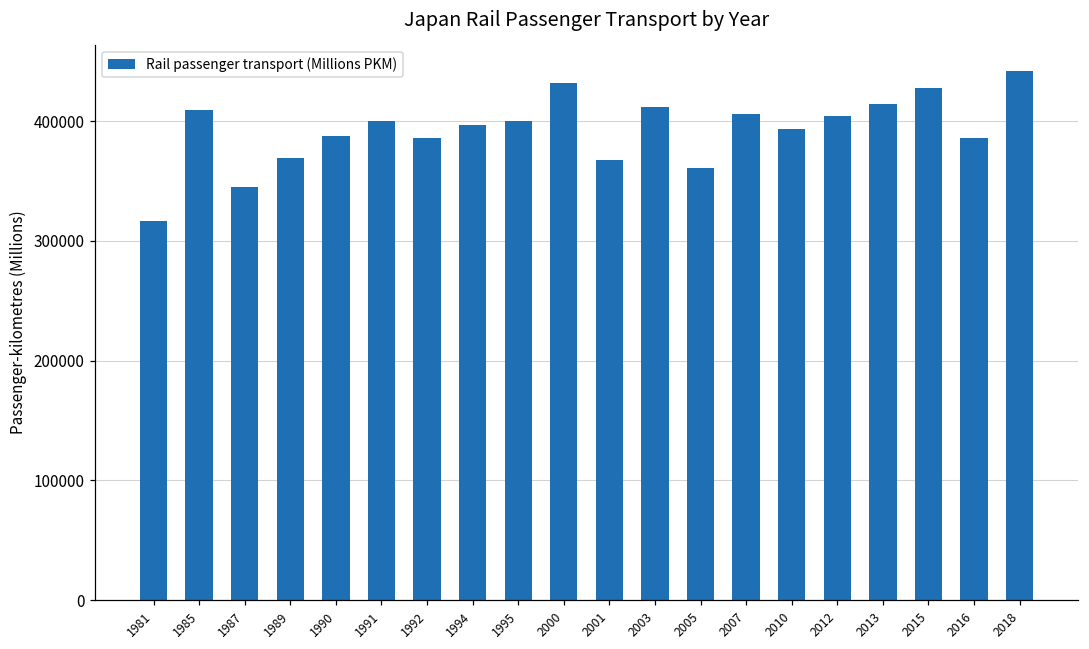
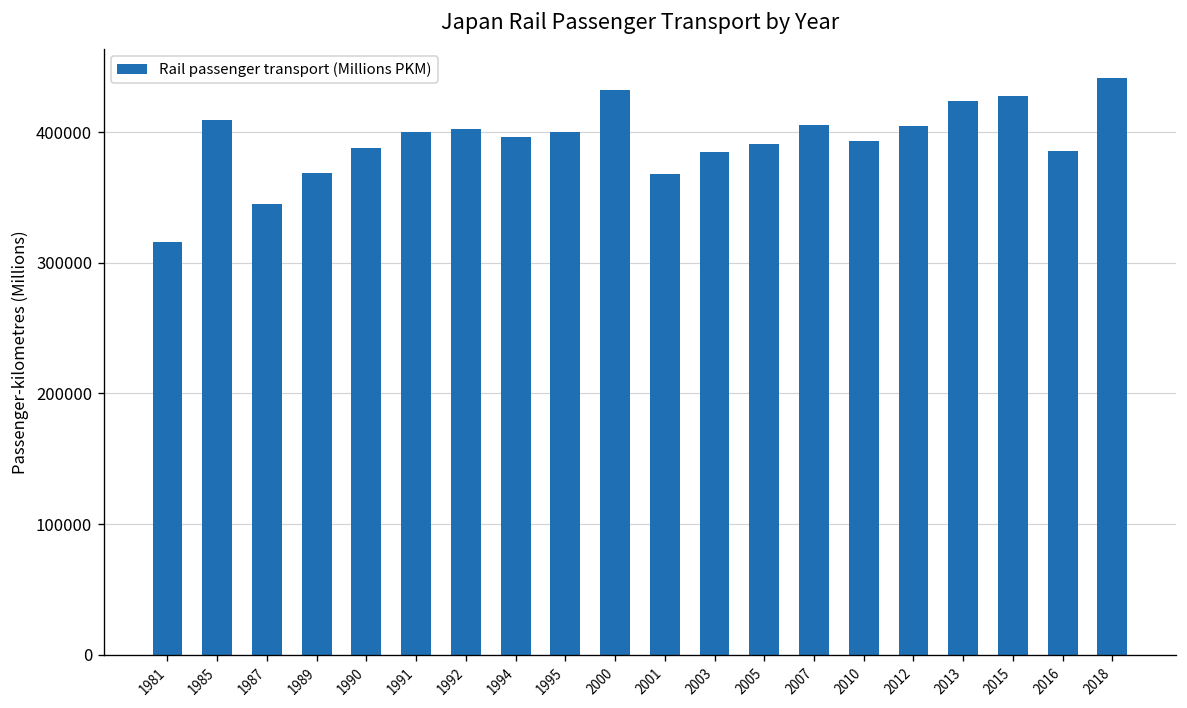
  {
    "1981": 316000,
    "1985": 409000,
    "1987": 345000,
    "1989": 369000,
    "1990": 387000,
    "1991": 400000,
-   "1992": 386000,
+   "1992": 402000,
    "1994": 396000,
    "1995": 400000,
    "2000": 432000,
    "2001": 368000,
-   "2003": 412000,
-   "2005": 361000,
+   "2003": 385000,
+   "2005": 391000,
    "2007": 406000,
    "2010": 393000,
    "2012": 404000,
-   "2013": 414000,
+   "2013": 424000,
    "2015": 427000,
    "2016": 386000,
    "2018": 442000
  }
